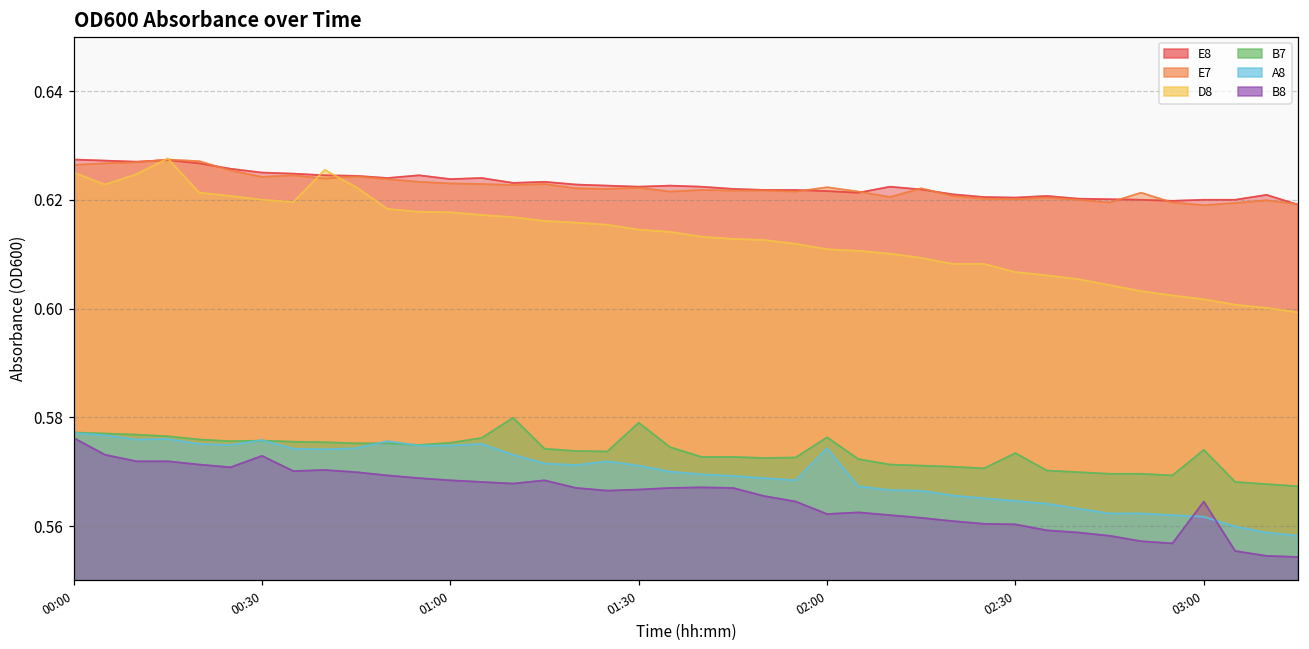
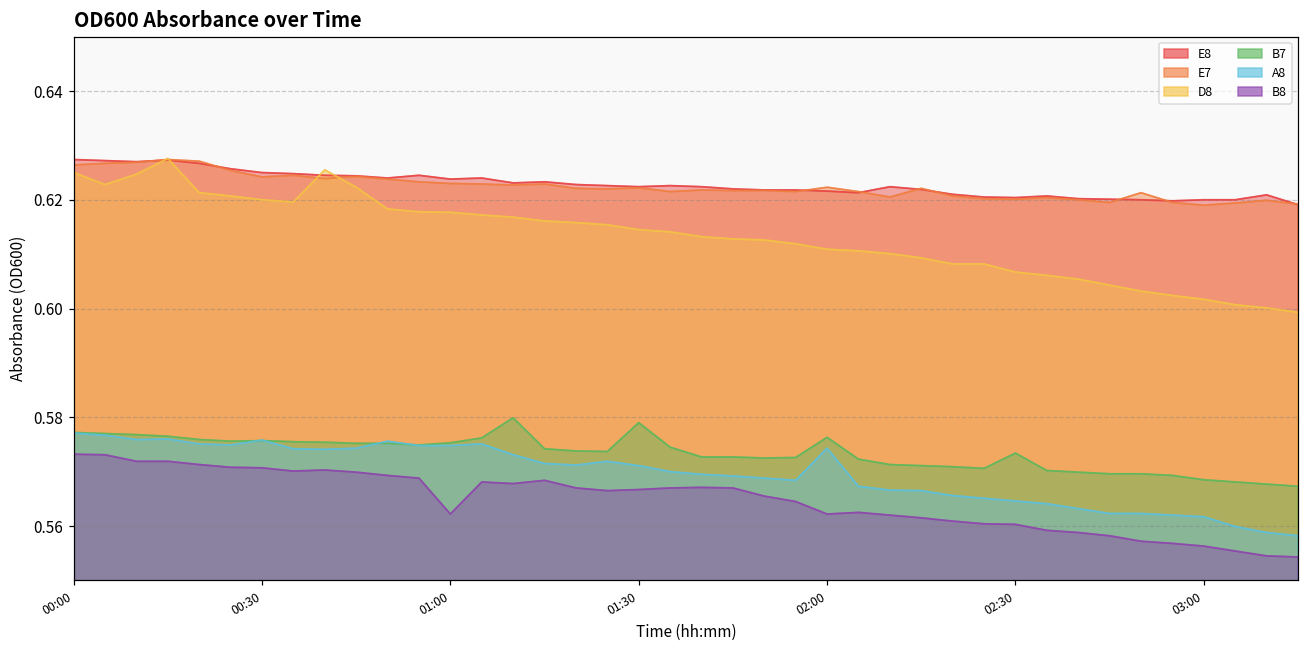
  {
    "B7": {
      "01:30": 0.579,
      "02:00": 0.576,
      "02:30": 0.573,
-     "03:00": 0.574
+     "03:00": 0.569
    },
    "A8": {
      "01:30": 0.571,
      "02:00": 0.574,
      "02:30": 0.565,
      "03:00": 0.562
    },
    "B8": {
-     "00:00": 0.576,
-     "00:30": 0.573,
-     "01:00": 0.568,
+     "00:00": 0.573,
+     "00:30": 0.571,
+     "01:00": 0.562,
      "01:30": 0.567,
      "02:00": 0.562,
      "02:30": 0.560,
-     "03:00": 0.565
+     "03:00": 0.556
    }
  }
